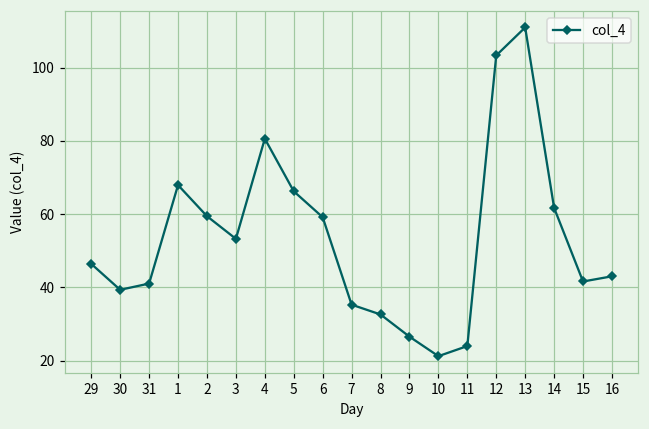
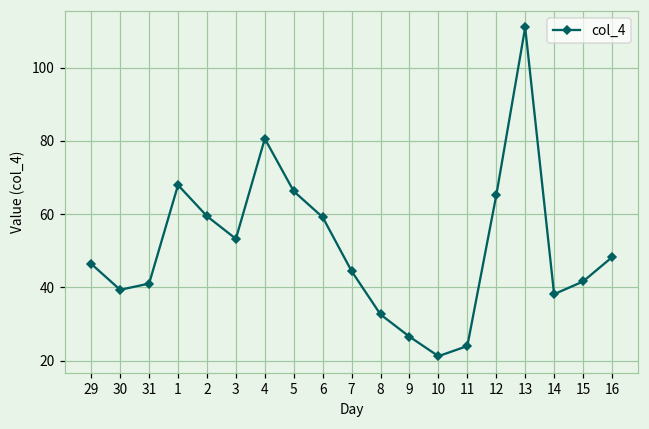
  {
    "29": 46,
    "30": 39,
    "31": 41,
    "1": 68,
    "2": 59,
    "3": 53,
    "4": 81,
    "5": 66,
    "6": 59,
-   "7": 35,
+   "7": 44,
    "8": 33,
    "9": 27,
    "10": 21,
    "11": 24,
-   "12": 103,
+   "12": 65,
    "13": 111,
-   "14": 62,
+   "14": 38,
    "15": 42,
-   "16": 43
+   "16": 48
  }
